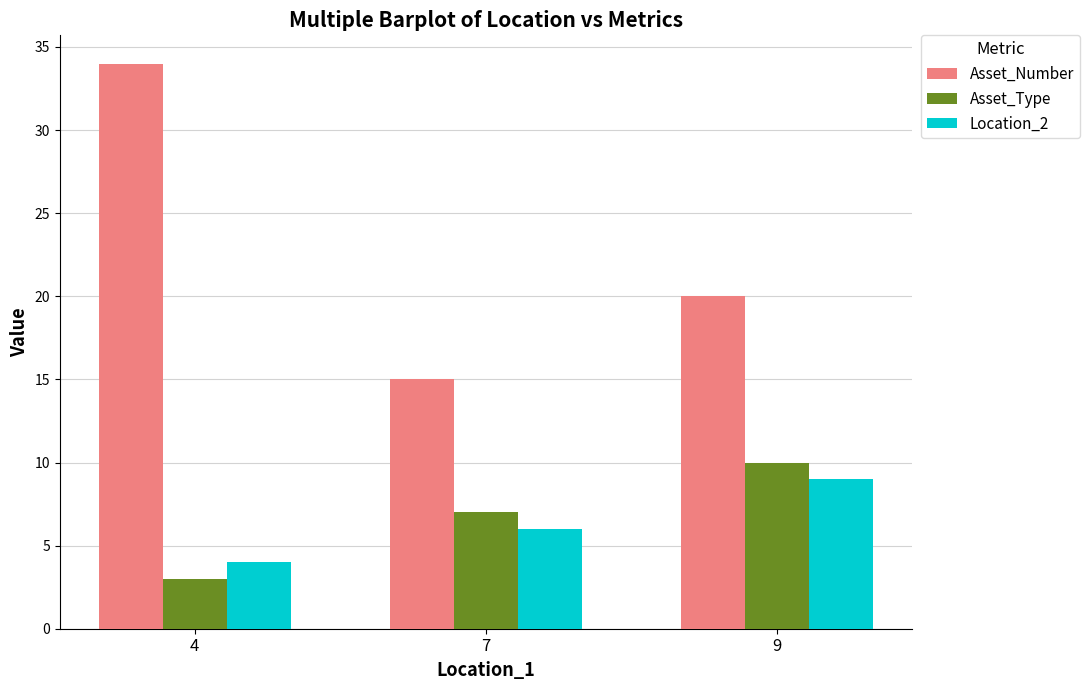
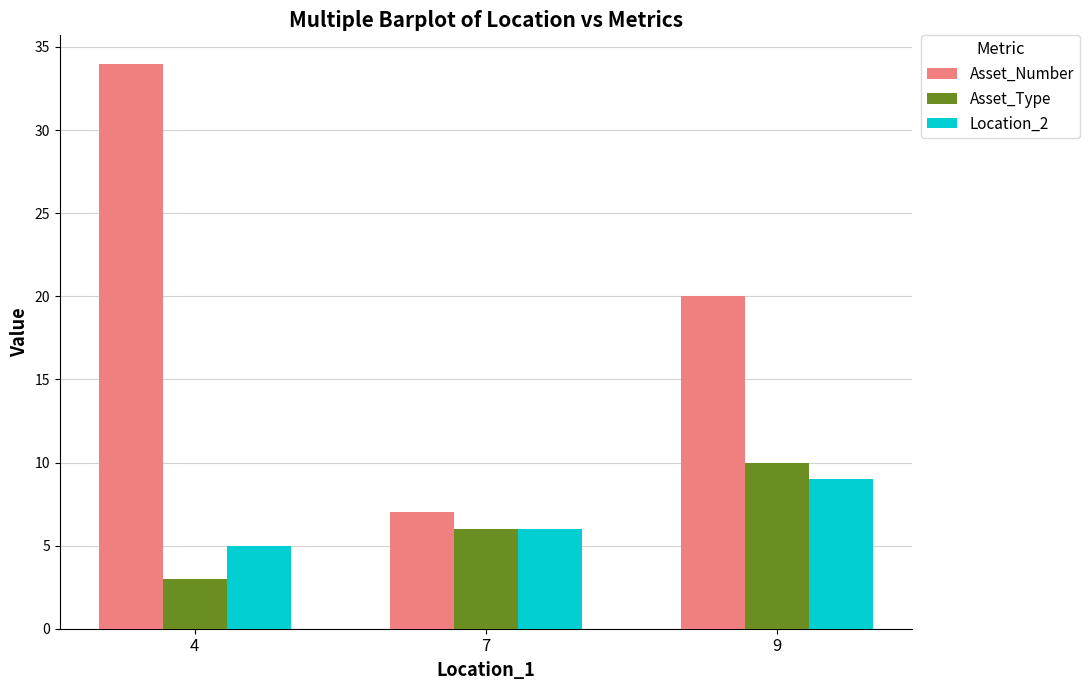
  {
    "Asset_Number": {
      "4": 34,
-     "7": 15,
+     "7": 7,
      "9": 20
    },
    "Asset_Type": {
      "4": 3,
-     "7": 7,
+     "7": 6,
      "9": 10
    },
    "Location_2": {
-     "4": 4,
+     "4": 5,
      "7": 6,
      "9": 9
    }
  }
